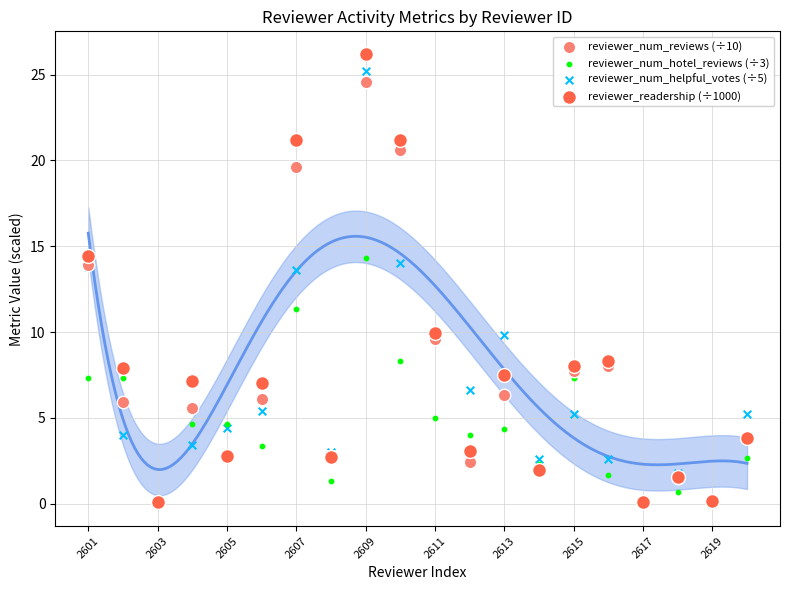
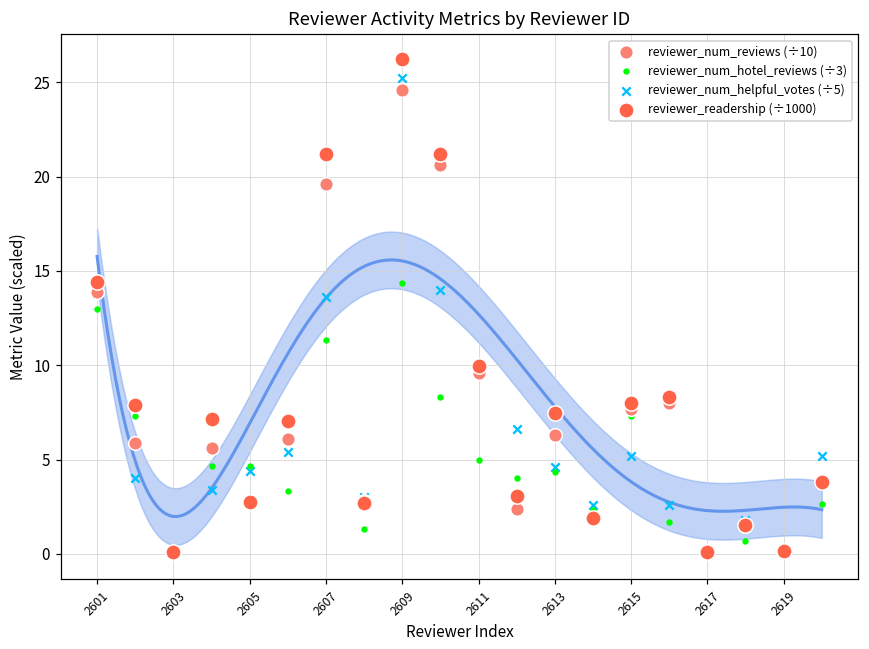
  {
    "reviewer_num_hotel_reviews (÷3)": {
-     "2601": 7.3
+     "2601": 13.0
    },
    "reviewer_num_helpful_votes (÷5)": {
-     "2613": 9.8
+     "2613": 4.6
    }
  }
